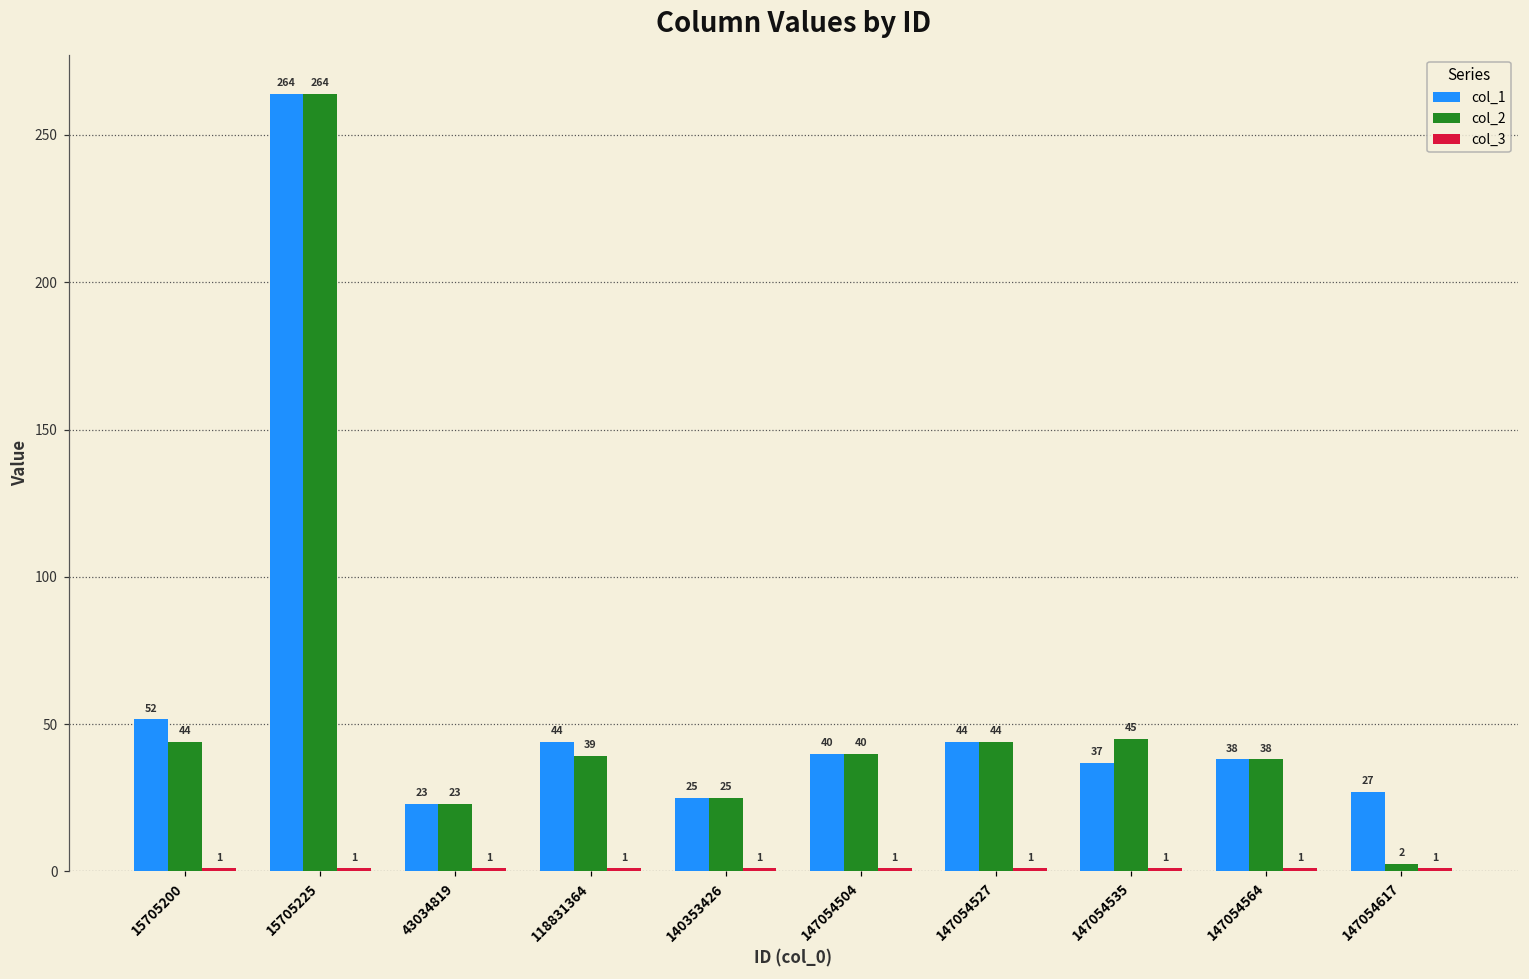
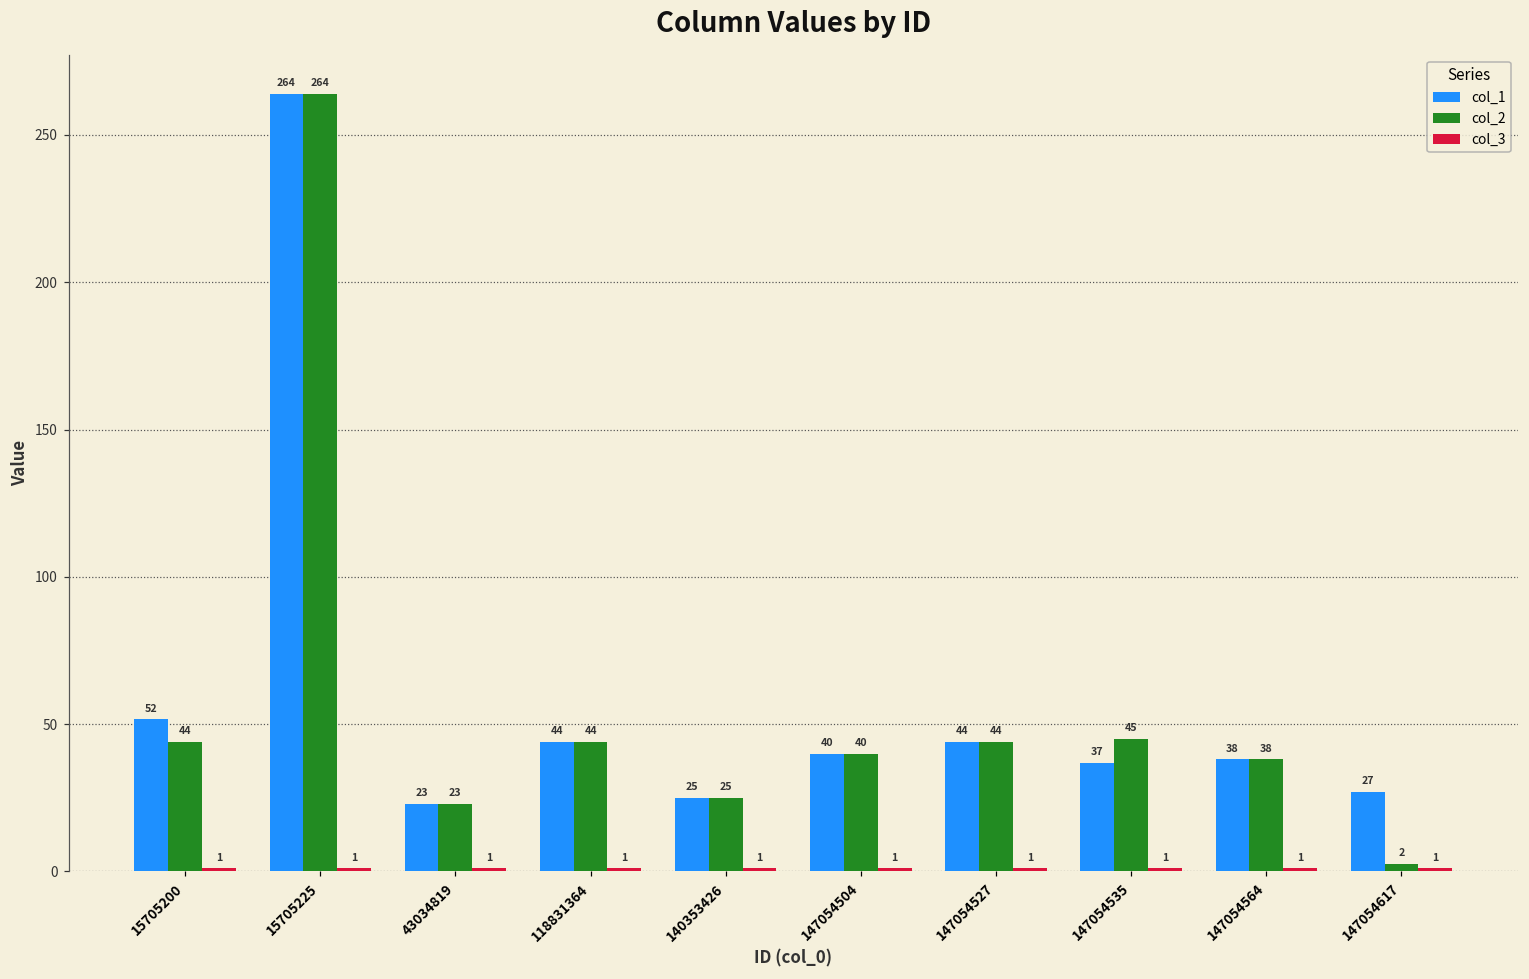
  {
    "col_1": {
      "15705200": 52,
      "15705225": 264,
      "43034819": 23,
      "118831364": 44,
      "140353426": 25,
      "147054504": 40,
      "147054527": 44,
      "147054535": 37,
      "147054564": 38,
      "147054617": 27
    },
    "col_2": {
      "15705200": 44,
      "15705225": 264,
      "43034819": 23,
-     "118831364": 39,
+     "118831364": 44,
      "140353426": 25,
      "147054504": 40,
      "147054527": 44,
      "147054535": 45,
      "147054564": 38,
      "147054617": 2
    },
    "col_3": {
      "15705200": 1,
      "15705225": 1,
      "43034819": 1,
      "118831364": 1,
      "140353426": 1,
      "147054504": 1,
      "147054527": 1,
      "147054535": 1,
      "147054564": 1,
      "147054617": 1
    }
  }
